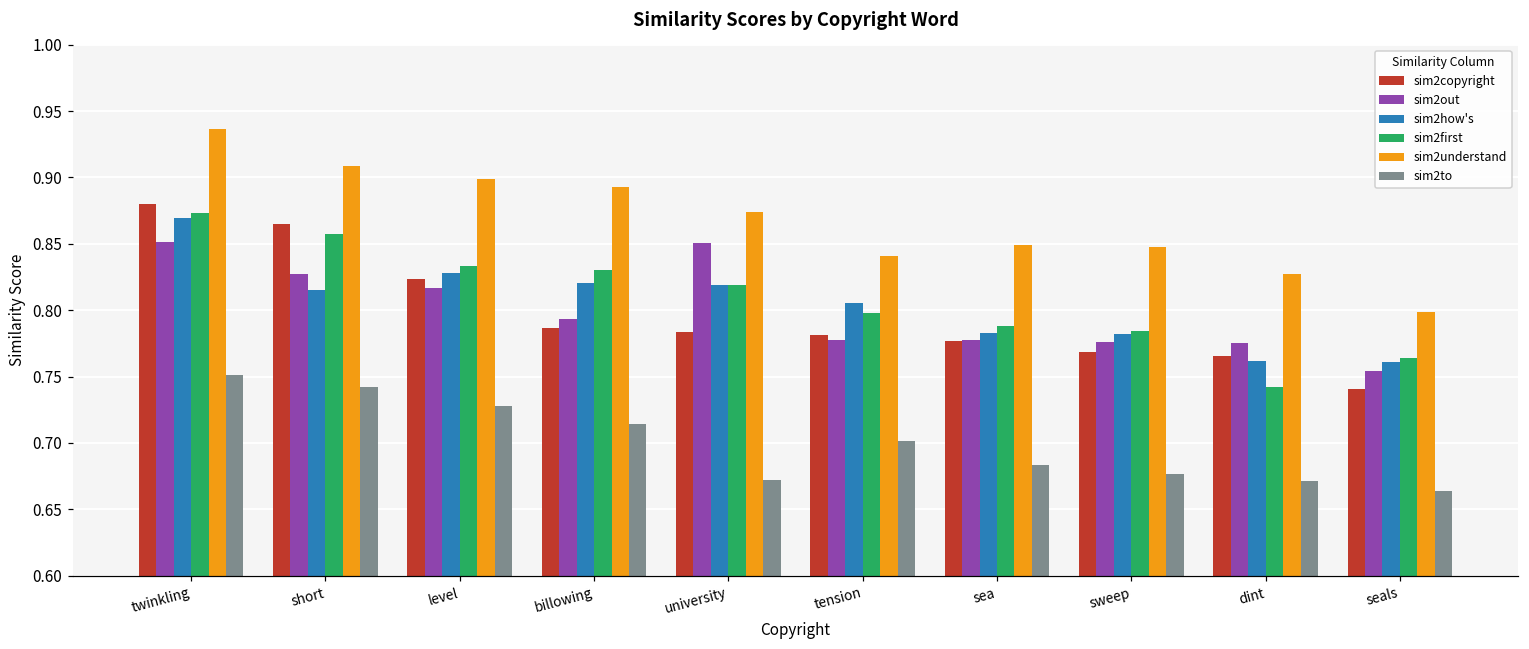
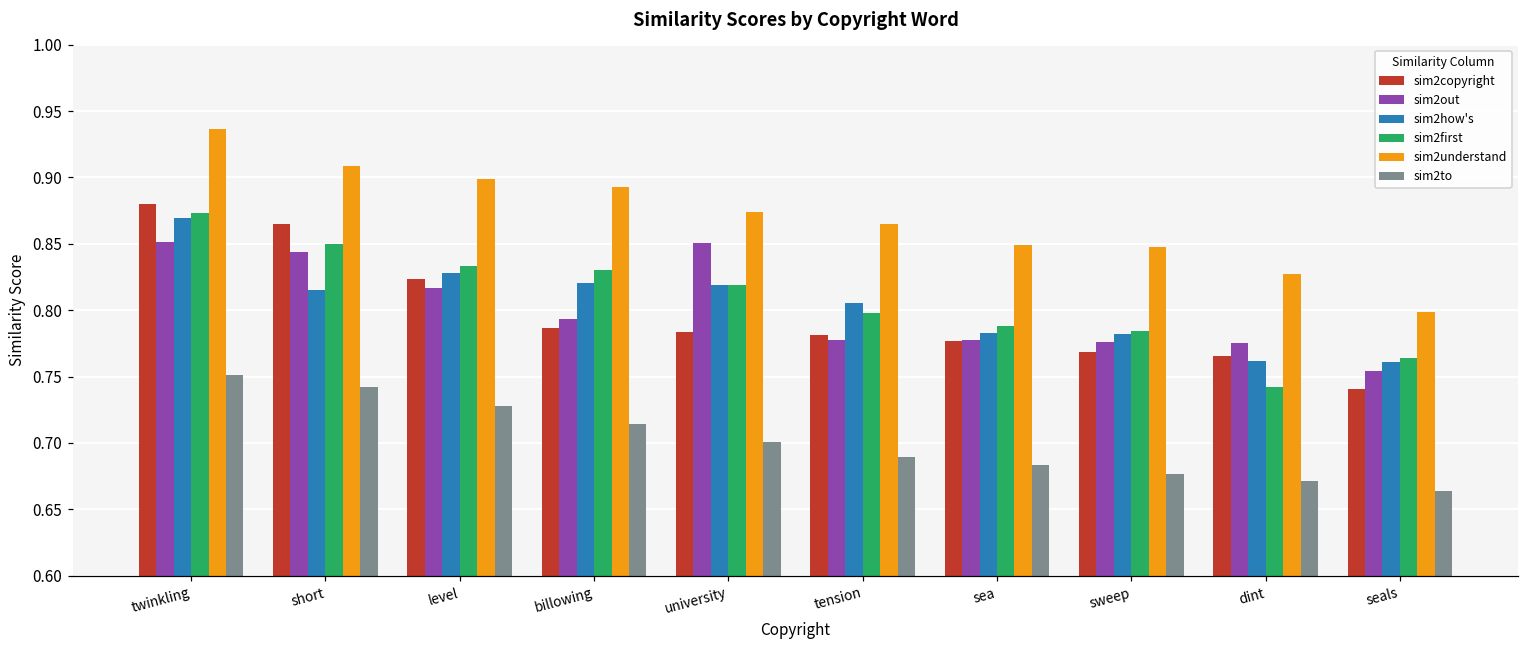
  {
    "sim2copyright": {
      "twinkling": 0.880,
      "short": 0.865,
      "level": 0.824,
      "billowing": 0.787,
      "university": 0.783,
      "tension": 0.781,
      "sea": 0.777,
      "sweep": 0.768,
      "dint": 0.765,
      "seals": 0.741
    },
    "sim2out": {
      "twinkling": 0.852,
-     "short": 0.828,
+     "short": 0.844,
      "level": 0.817,
      "billowing": 0.794,
      "university": 0.851,
      "tension": 0.778,
      "sea": 0.777,
      "sweep": 0.776,
      "dint": 0.775,
      "seals": 0.754
    },
    "sim2how's": {
      "twinkling": 0.870,
      "short": 0.815,
      "level": 0.828,
      "billowing": 0.821,
      "university": 0.819,
      "tension": 0.805,
      "sea": 0.783,
      "sweep": 0.782,
      "dint": 0.762,
      "seals": 0.761
    },
    "sim2first": {
      "twinkling": 0.873,
-     "short": 0.857,
+     "short": 0.850,
      "level": 0.833,
      "billowing": 0.830,
      "university": 0.819,
      "tension": 0.798,
      "sea": 0.788,
      "sweep": 0.785,
      "dint": 0.742,
      "seals": 0.764
    },
    "sim2understand": {
      "twinkling": 0.937,
      "short": 0.908,
      "level": 0.899,
      "billowing": 0.893,
      "university": 0.874,
-     "tension": 0.841,
+     "tension": 0.865,
      "sea": 0.849,
      "sweep": 0.848,
      "dint": 0.827,
      "seals": 0.799
    },
    "sim2to": {
      "twinkling": 0.751,
      "short": 0.742,
      "level": 0.728,
      "billowing": 0.715,
-     "university": 0.672,
-     "tension": 0.701,
+     "university": 0.701,
+     "tension": 0.689,
      "sea": 0.683,
      "sweep": 0.677,
      "dint": 0.671,
      "seals": 0.664
    }
  }
